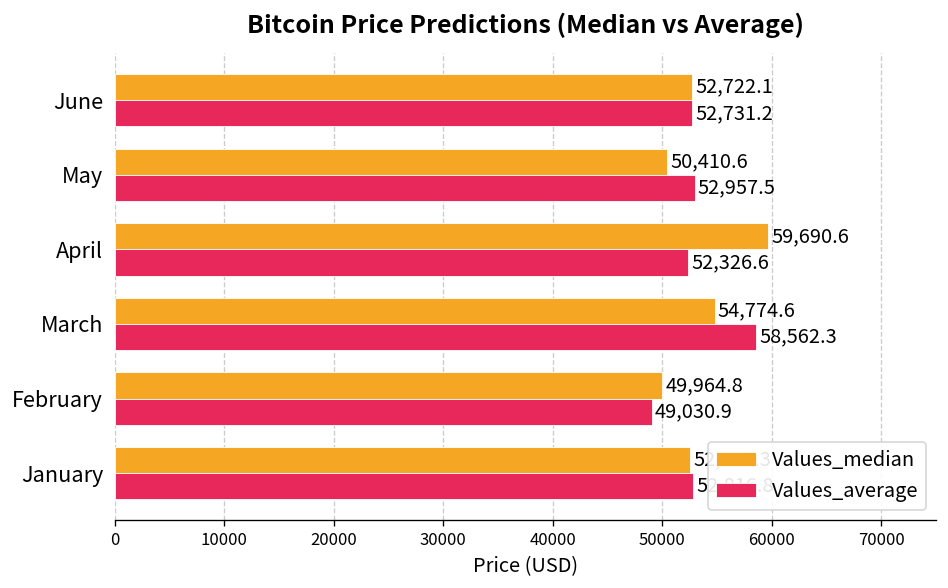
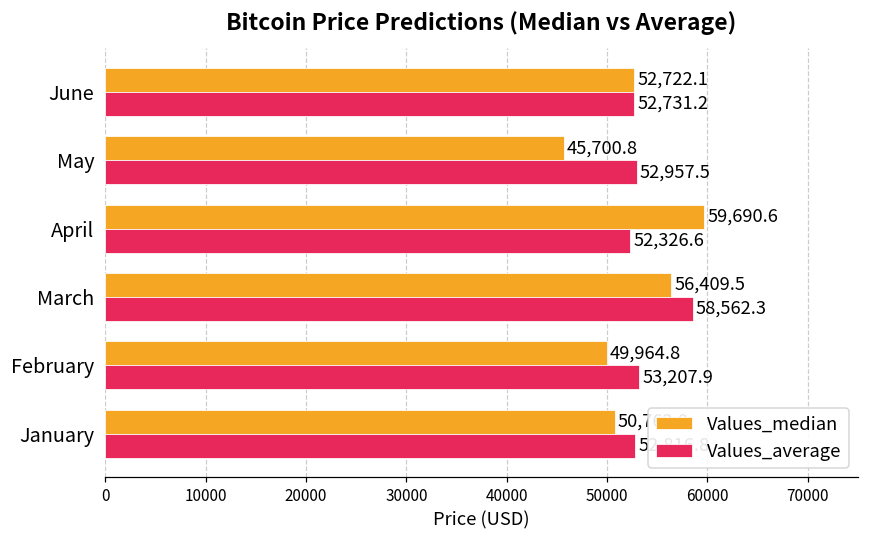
  {
    "Values_median": {
      "June": "52,722.1",
-     "May": "50,410.6",
+     "May": "45,700.8",
      "April": "59,690.6",
-     "March": "54,774.6",
+     "March": "56,409.5",
      "February": "49,964.8",
-     "January": "53000"
+     "January": "51000"
    },
    "Values_average": {
      "June": "52,731.2",
      "May": "52,957.5",
      "April": "52,326.6",
      "March": "58,562.3",
-     "February": "49,030.9"
+     "February": "53,207.9"
    }
  }
